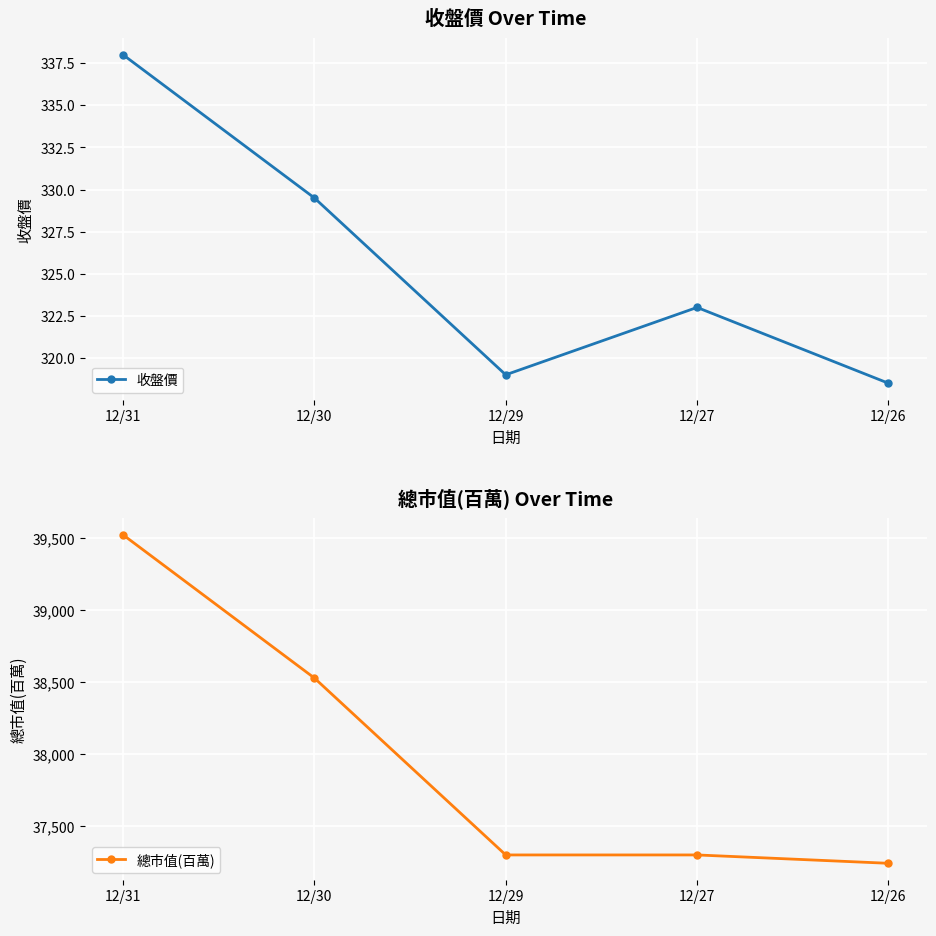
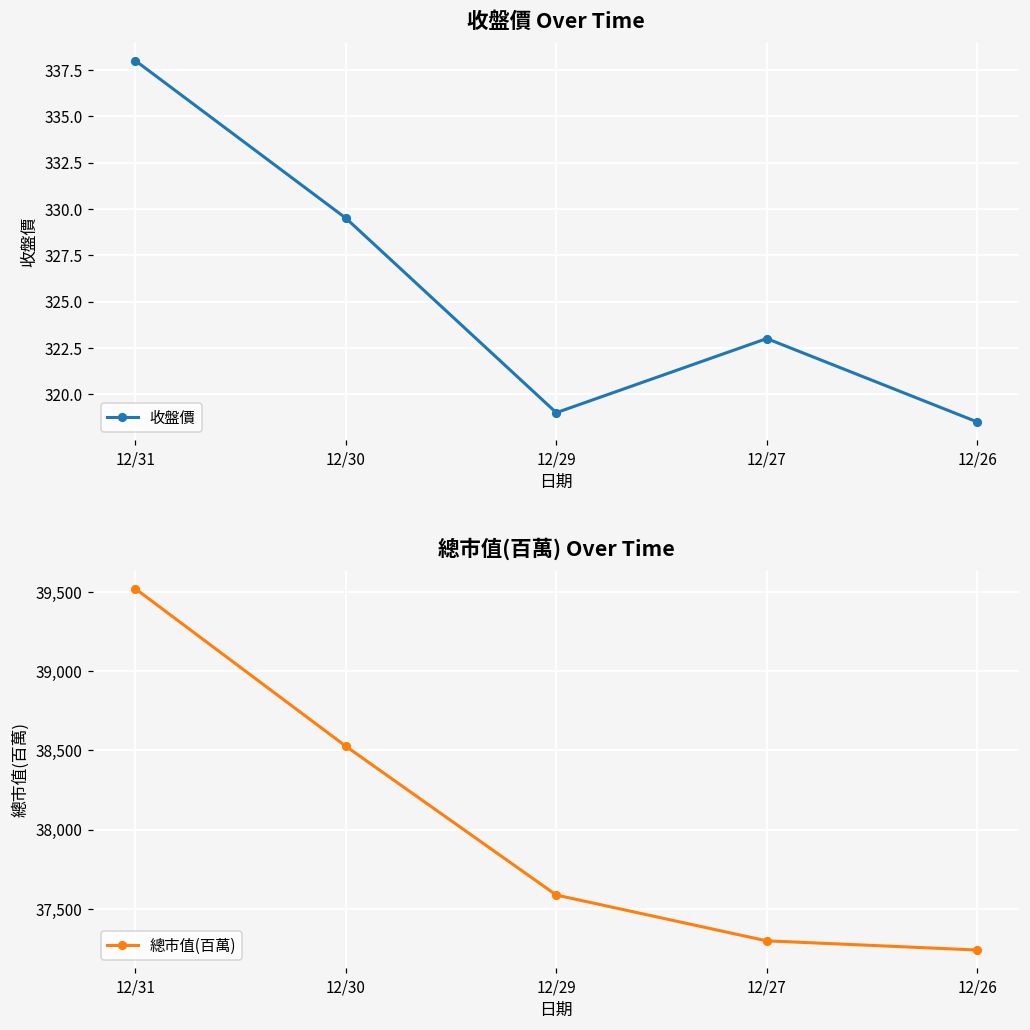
  {
    "收盤價 Over Time": {
      "12/31": "338.0",
      "12/30": "329.5",
      "12/29": "319.0",
      "12/27": "323.0",
      "12/26": "318.5"
    },
    "總市值(百萬) Over Time": {
      "12/31": "39,520",
      "12/30": "38,530",
-     "12/29": "37,300",
+     "12/29": "37,590",
      "12/27": "37,300",
      "12/26": "37,240"
    }
  }
